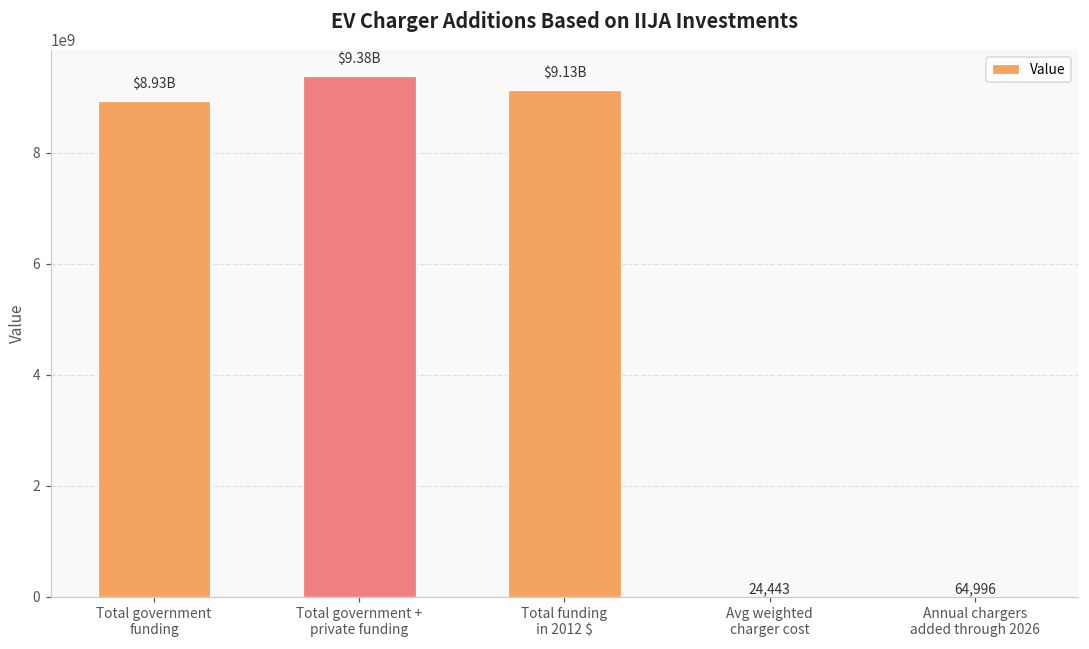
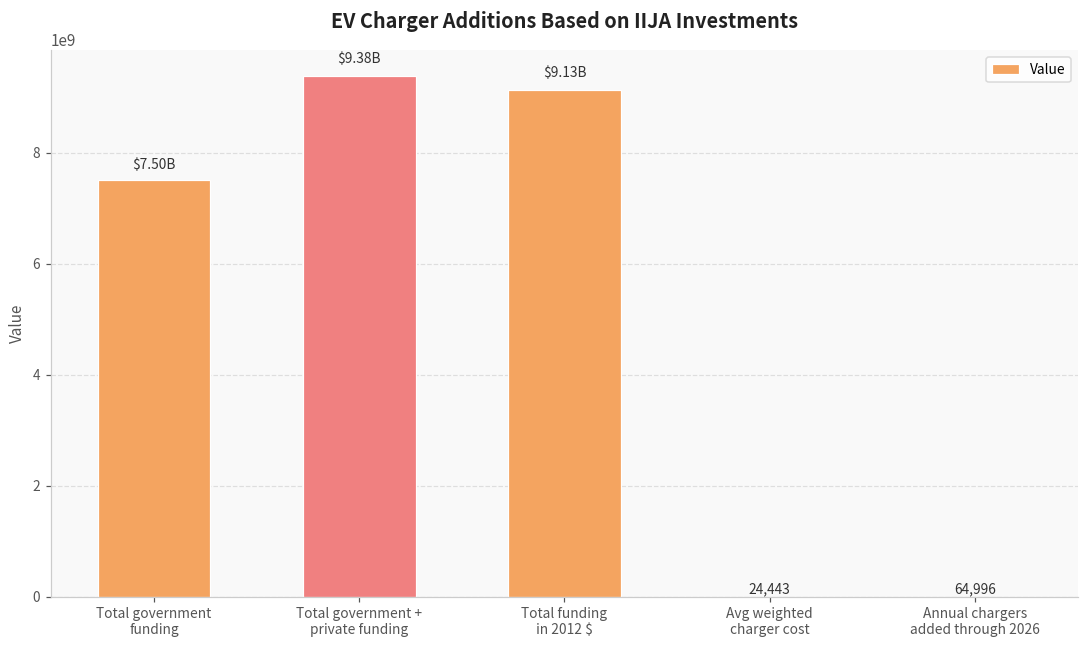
  {
-   "Total government funding": "$8.93B",
+   "Total government funding": "$7.50B",
    "Total government + private funding": "$9.38B",
    "Total funding in 2012 $": "$9.13B",
    "Avg weighted charger cost": "24,443",
    "Annual chargers added through 2026": "64,996"
  }
